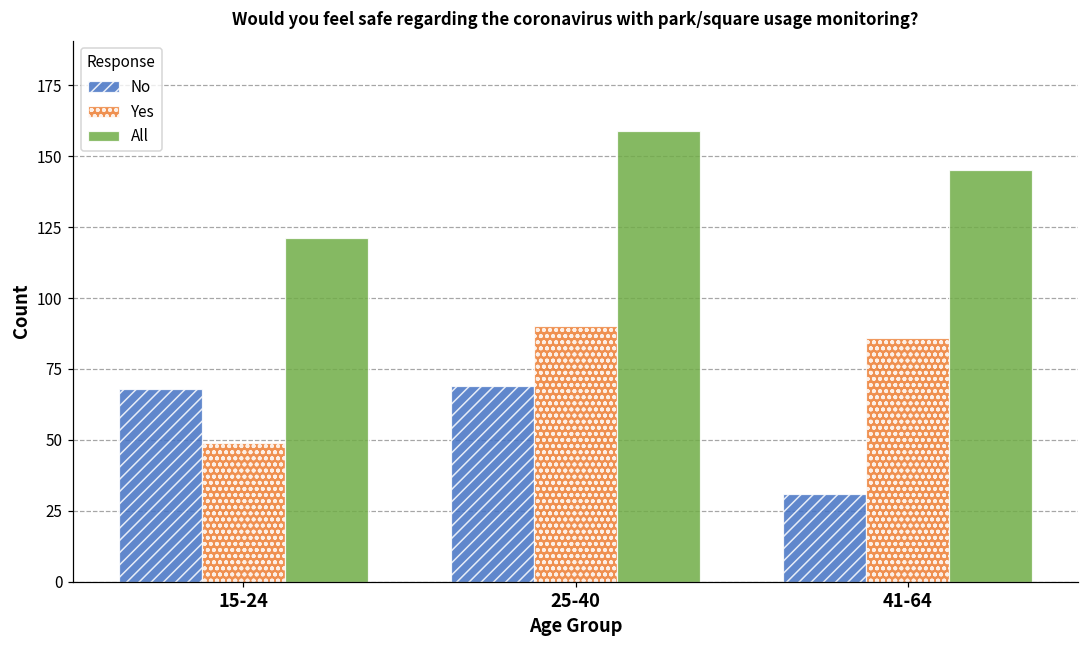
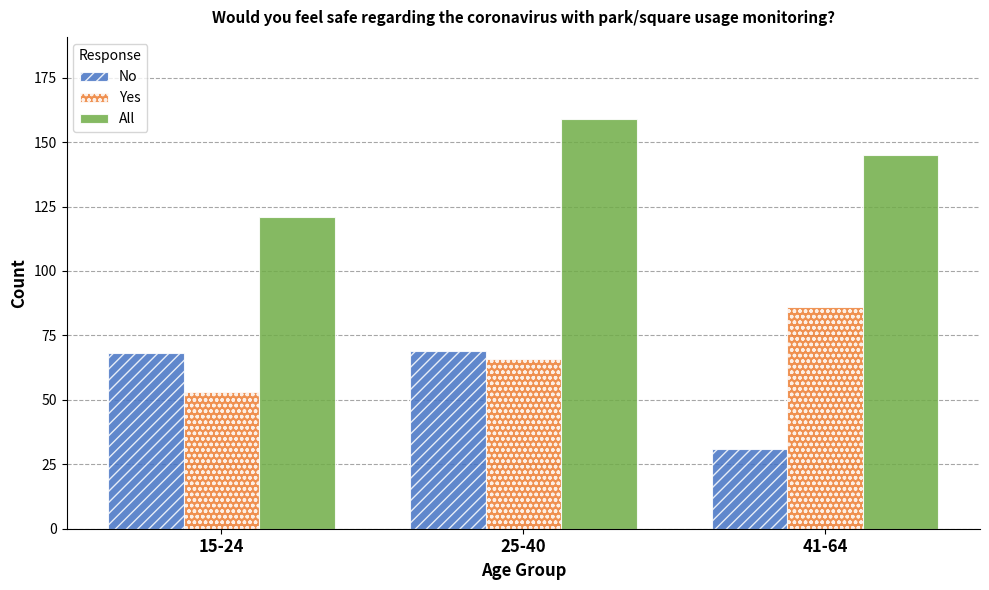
  {
    "No": {
      "15-24": 68,
      "25-40": 69,
      "41-64": 31
    },
    "Yes": {
-     "15-24": 49,
-     "25-40": 90,
+     "15-24": 53,
+     "25-40": 66,
      "41-64": 86
    },
    "All": {
      "15-24": 121,
      "25-40": 159,
      "41-64": 145
    }
  }
